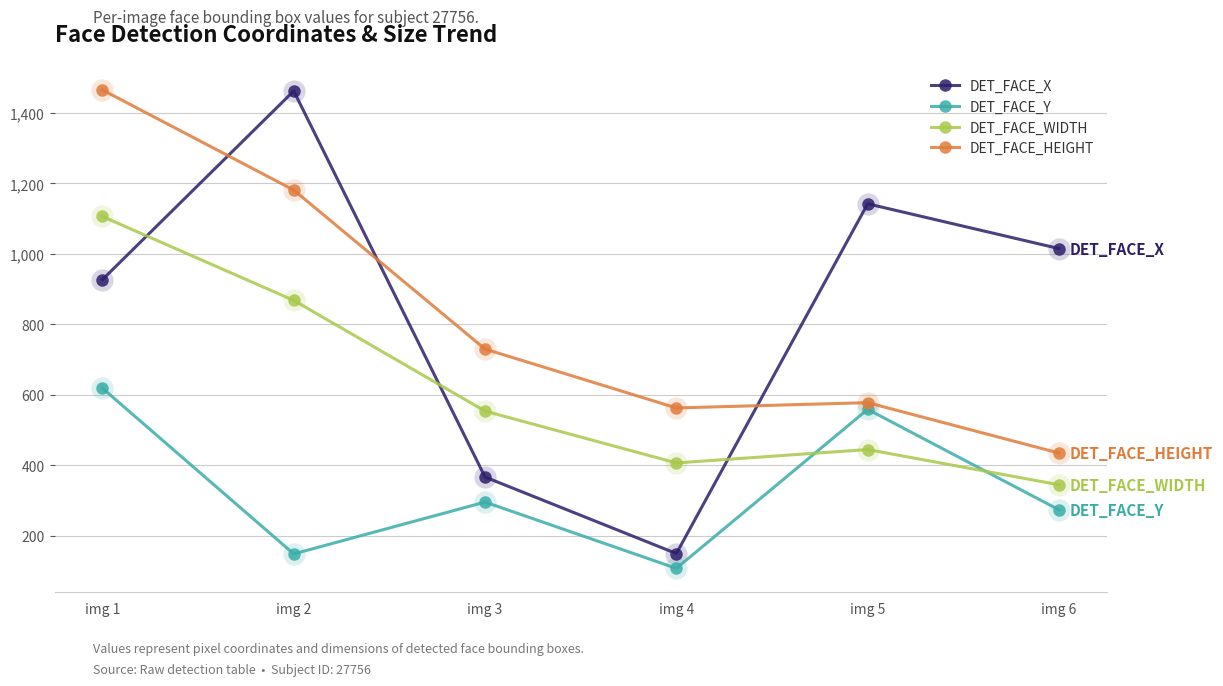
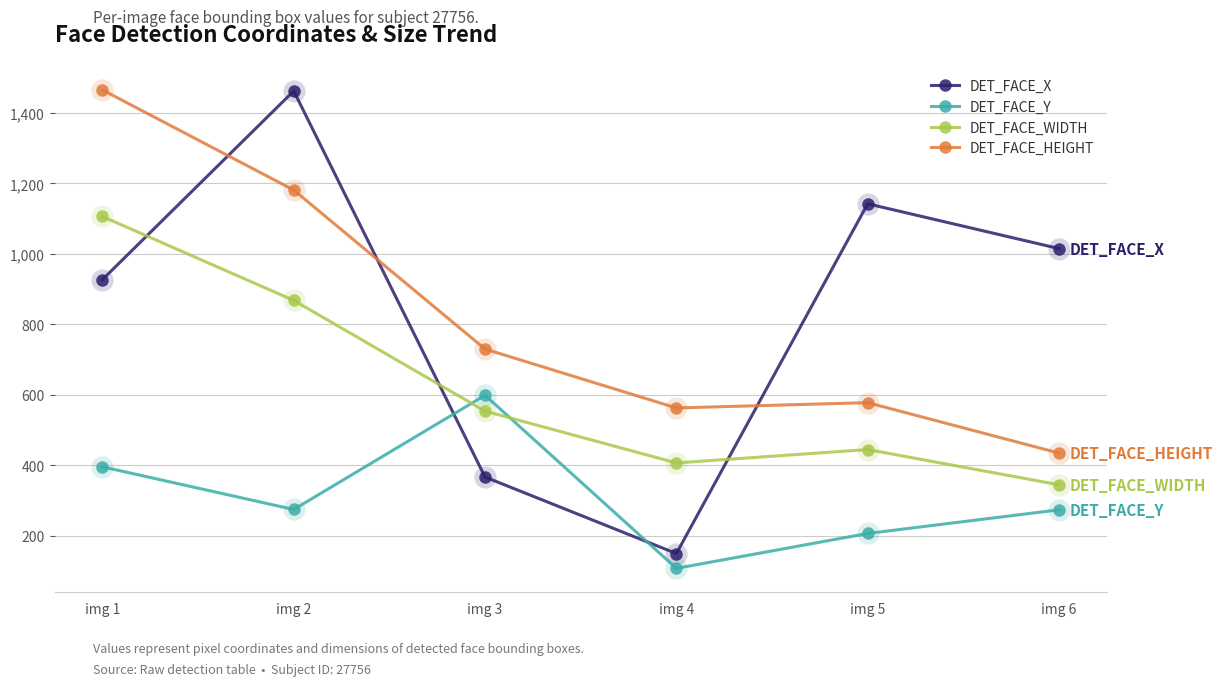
  {
    "DET_FACE_X": {
      "img 1": "930",
      "img 2": "1,460",
      "img 3": "370",
      "img 4": "150",
      "img 5": "1,140",
      "img 6": "1,020"
    },
    "DET_FACE_Y": {
-     "img 1": "620",
-     "img 2": "150",
-     "img 3": "300",
+     "img 1": "400",
+     "img 2": "280",
+     "img 3": "600",
      "img 4": "110",
-     "img 5": "560",
+     "img 5": "210",
      "img 6": "270"
    },
    "DET_FACE_WIDTH": {
      "img 1": "1,110",
      "img 2": "870",
      "img 3": "550",
      "img 4": "410",
      "img 5": "450",
      "img 6": "350"
    },
    "DET_FACE_HEIGHT": {
      "img 1": "1,470",
      "img 2": "1,180",
      "img 3": "730",
      "img 4": "560",
      "img 5": "580",
      "img 6": "440"
    }
  }
